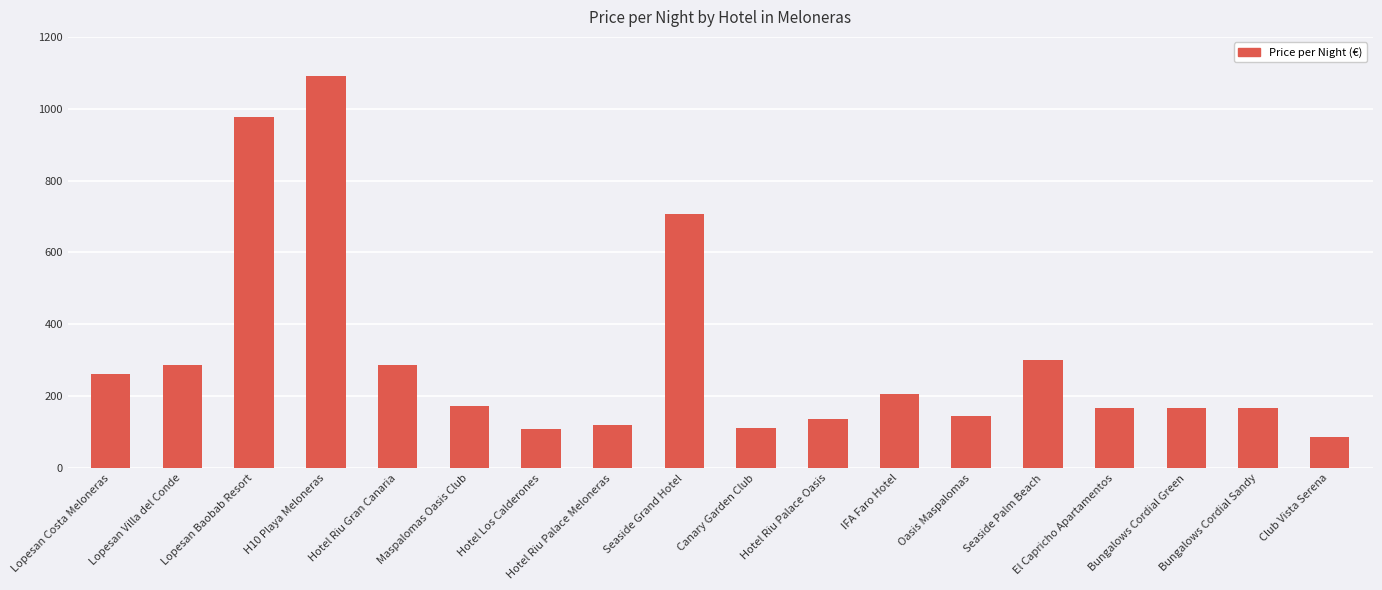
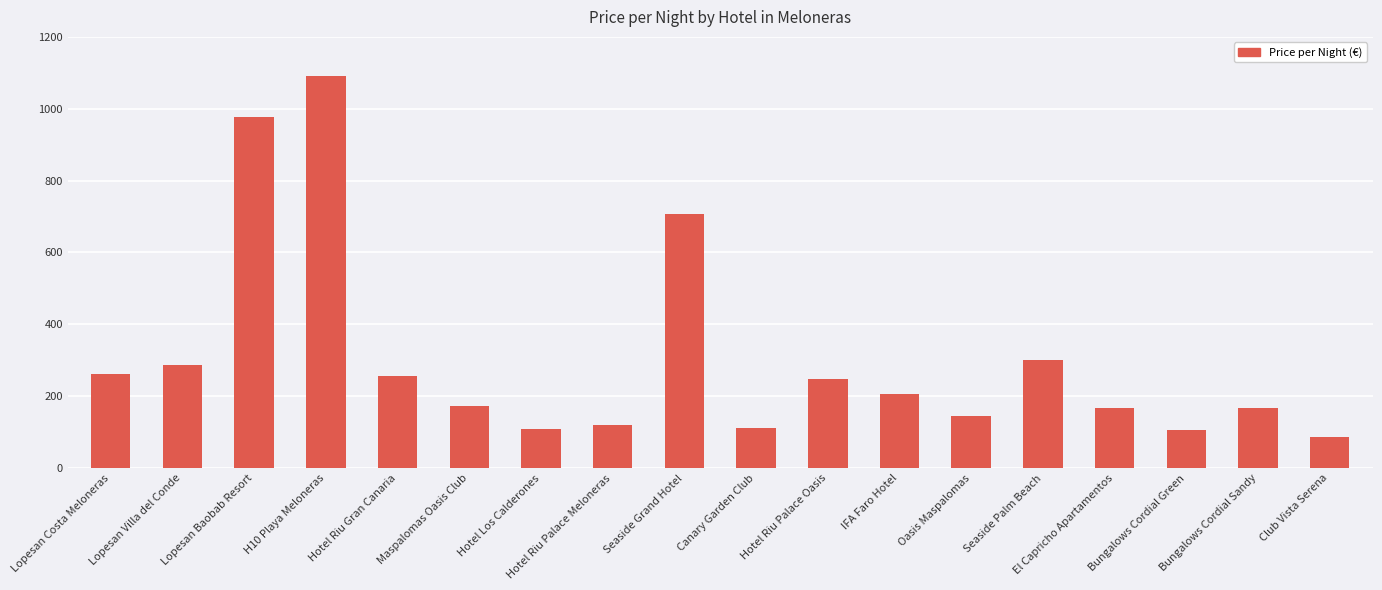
  {
    "Lopesan Costa Meloneras": 260,
    "Lopesan Villa del Conde": 290,
    "Lopesan Baobab Resort": 980,
    "H10 Playa Meloneras": 1090,
-   "Hotel Riu Gran Canaria": 290,
+   "Hotel Riu Gran Canaria": 260,
    "Maspalomas Oasis Club": 170,
    "Hotel Los Calderones": 110,
    "Hotel Riu Palace Meloneras": 120,
    "Seaside Grand Hotel": 710,
    "Canary Garden Club": 110,
-   "Hotel Riu Palace Oasis": 140,
+   "Hotel Riu Palace Oasis": 250,
    "IFA Faro Hotel": 210,
    "Oasis Maspalomas": 140,
    "Seaside Palm Beach": 300,
    "El Capricho Apartamentos": 170,
-   "Bungalows Cordial Green": 170,
+   "Bungalows Cordial Green": 110,
    "Bungalows Cordial Sandy": 170,
    "Club Vista Serena": 90
  }
